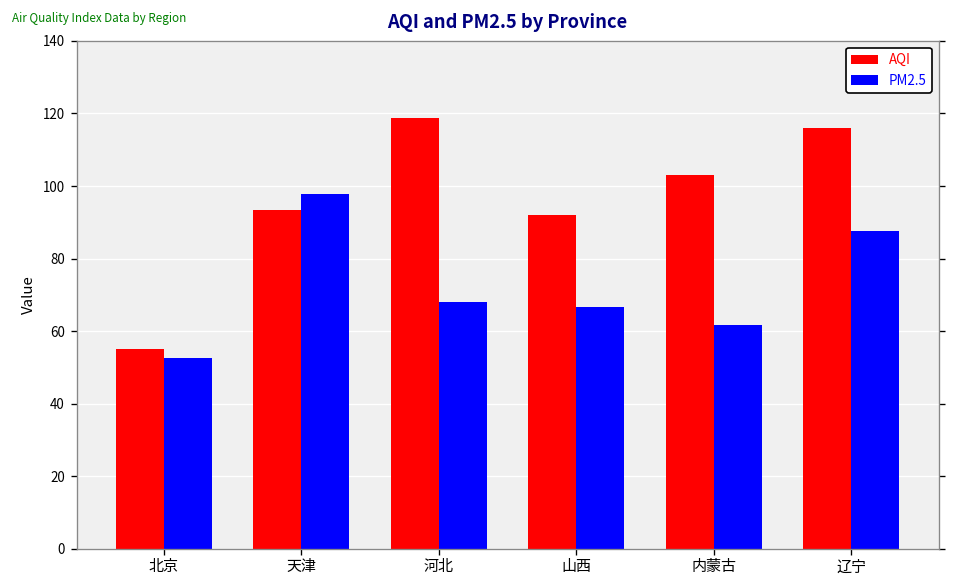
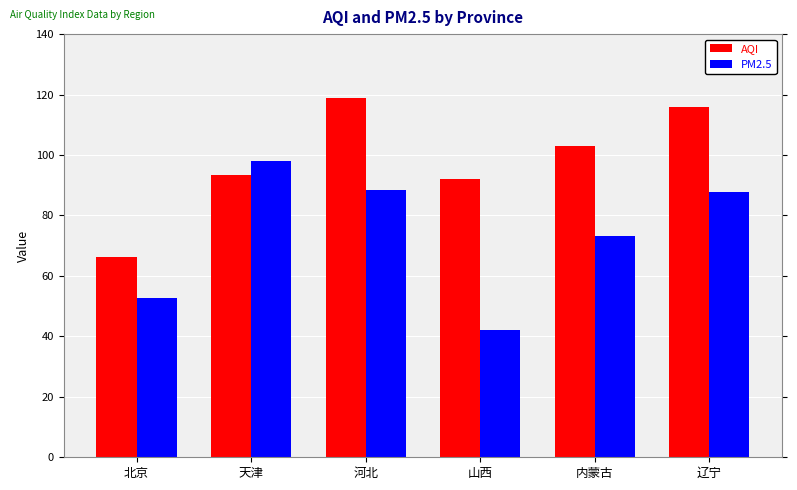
  {
    "AQI": {
-     "北京": 55,
+     "北京": 66,
      "天津": 93,
      "河北": 119,
      "山西": 92,
      "内蒙古": 103,
      "辽宁": 116
    },
    "PM2.5": {
      "北京": 53,
      "天津": 98,
-     "河北": 68,
-     "山西": 67,
-     "内蒙古": 62,
+     "河北": 89,
+     "山西": 42,
+     "内蒙古": 73,
      "辽宁": 88
    }
  }
